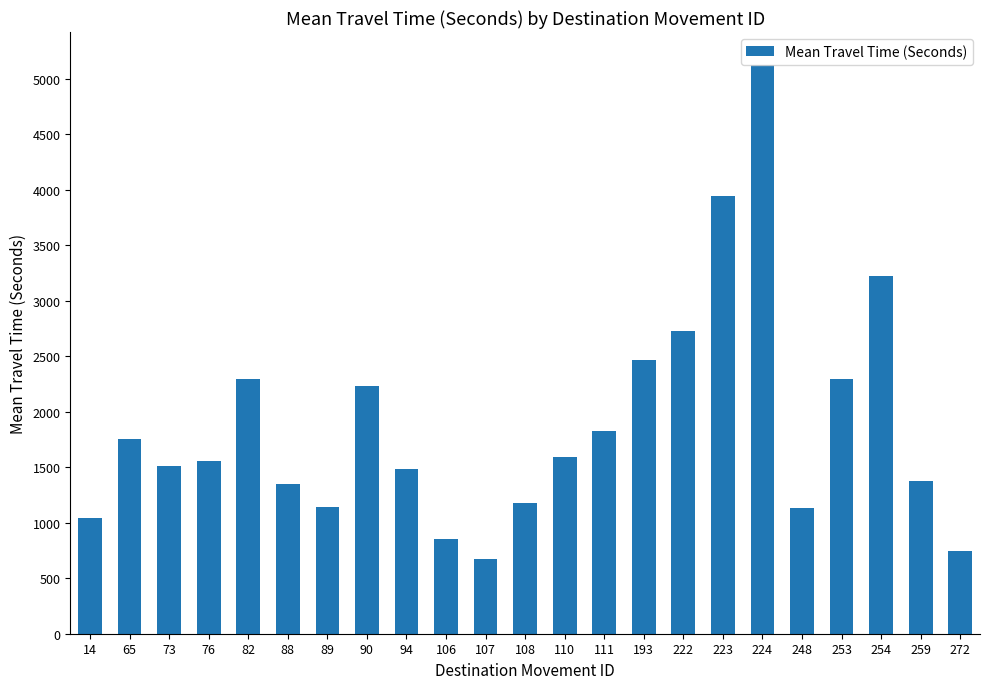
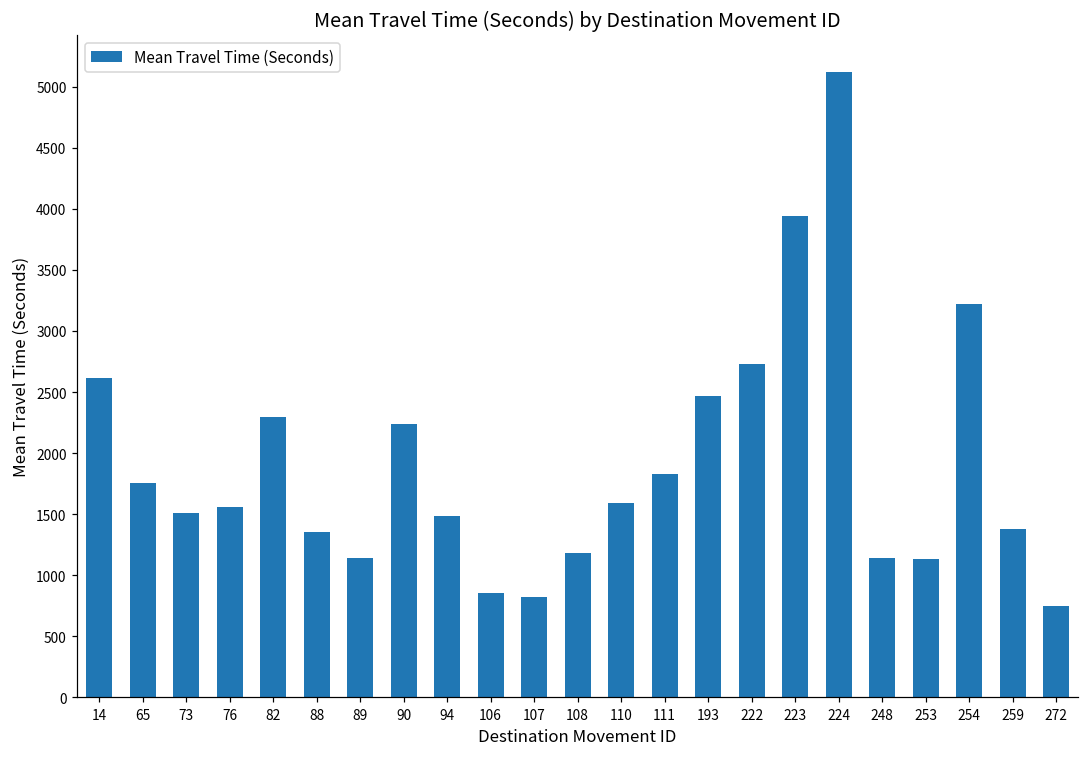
  {
-   "14": 1050,
+   "14": 2610,
    "65": 1760,
    "73": 1510,
    "76": 1560,
    "82": 2300,
    "88": 1350,
    "89": 1140,
    "90": 2230,
    "94": 1490,
    "106": 850,
-   "107": 670,
+   "107": 820,
    "108": 1180,
    "110": 1590,
    "111": 1830,
    "193": 2460,
    "222": 2730,
    "223": 3940,
    "224": 5120,
    "248": 1140,
-   "253": 2290,
+   "253": 1130,
    "254": 3220,
    "259": 1380,
    "272": 740
  }
